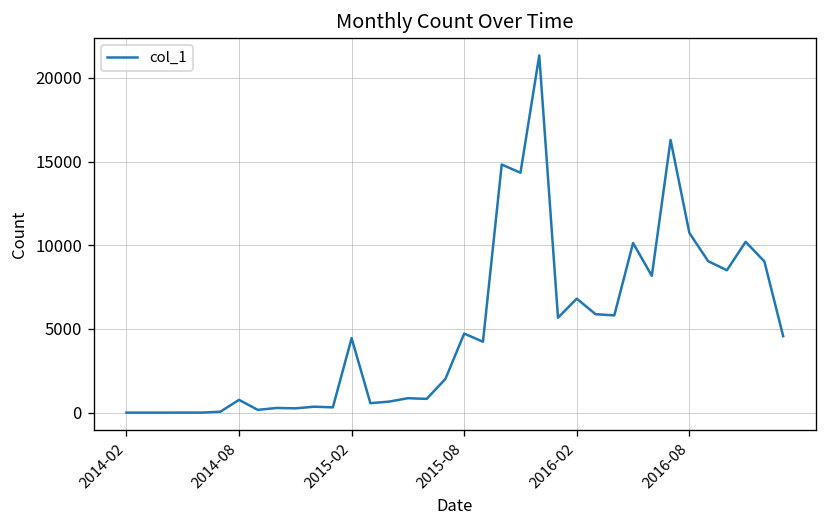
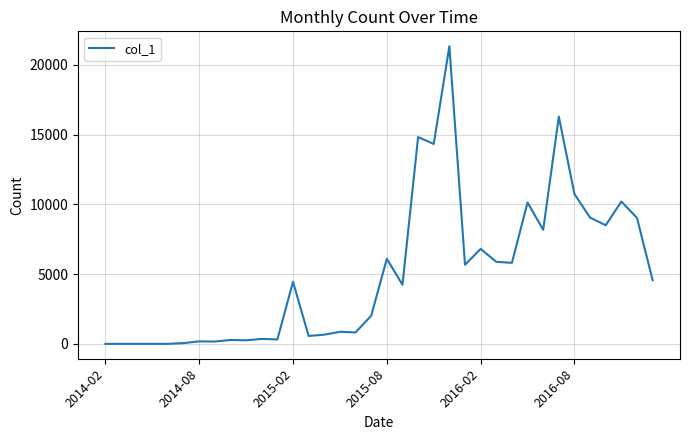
  {
    "2014-02": 0,
-   "2014-08": 800,
+   "2014-08": 200,
    "2015-02": 4500,
-   "2015-08": 4700,
+   "2015-08": 6100,
    "2016-02": 6800,
    "2016-08": 10700
  }
